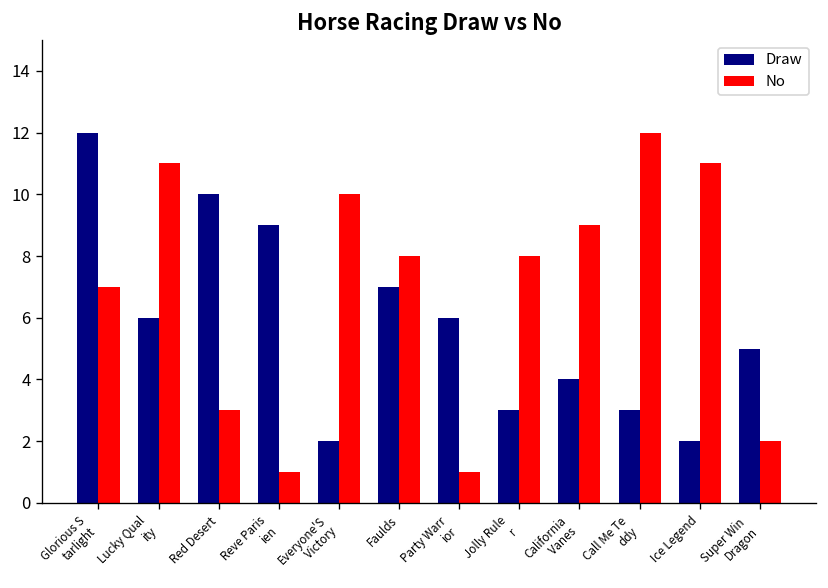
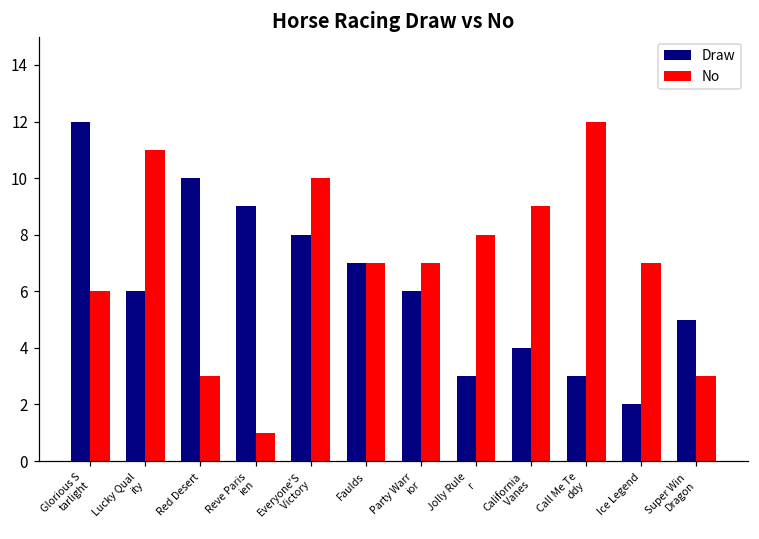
  {
    "Draw": {
      "Glorious S tarlight": 12,
      "Lucky Qual ity": 6,
      "Red Desert": 10,
      "Reve Paris ien": 9,
-     "Everyone'S Victory": 2,
+     "Everyone'S Victory": 8,
      "Faulds": 7,
      "Party Warr ior": 6,
      "Jolly Rule r": 3,
      "California Vanes": 4,
      "Call Me Te ddy": 3,
      "Ice Legend": 2,
      "Super Win Dragon": 5
    },
    "No": {
-     "Glorious S tarlight": 7,
+     "Glorious S tarlight": 6,
      "Lucky Qual ity": 11,
      "Red Desert": 3,
      "Reve Paris ien": 1,
      "Everyone'S Victory": 10,
-     "Faulds": 8,
-     "Party Warr ior": 1,
+     "Faulds": 7,
+     "Party Warr ior": 7,
      "Jolly Rule r": 8,
      "California Vanes": 9,
      "Call Me Te ddy": 12,
-     "Ice Legend": 11,
-     "Super Win Dragon": 2
+     "Ice Legend": 7,
+     "Super Win Dragon": 3
    }
  }
